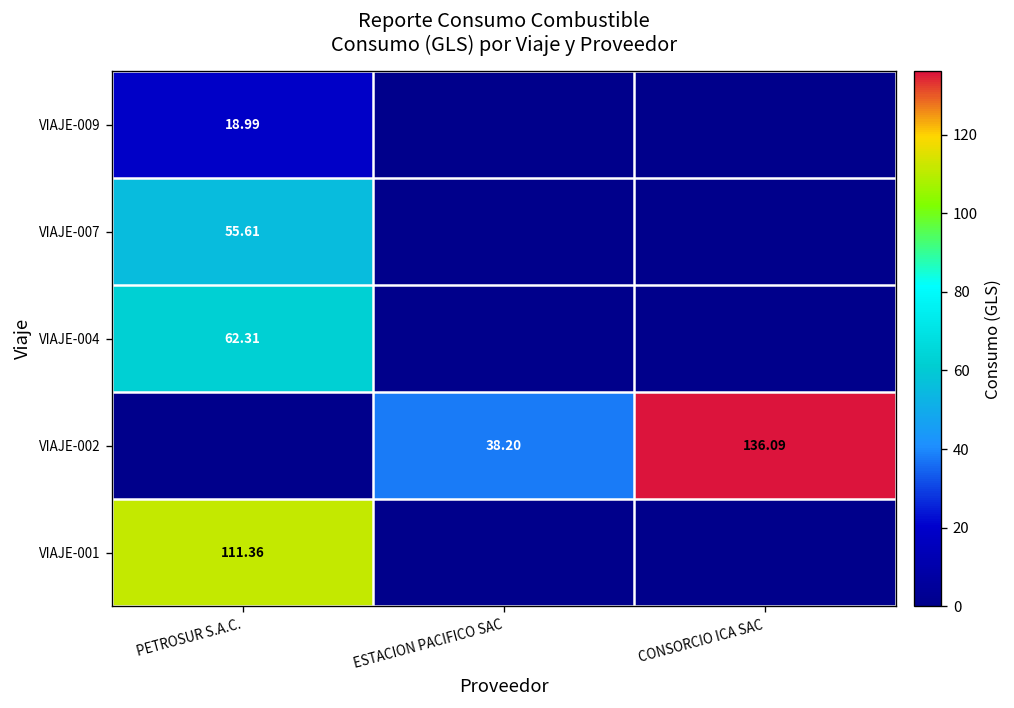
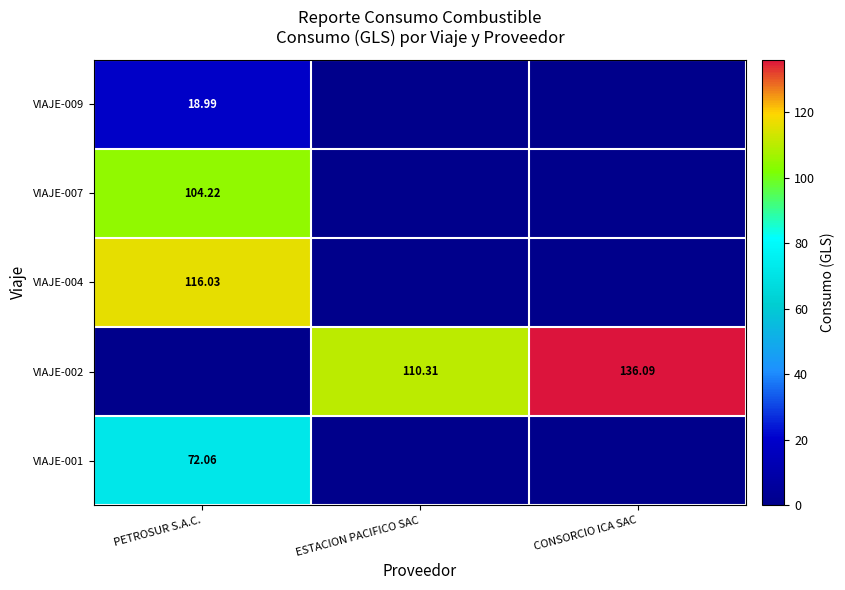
  {
    "VIAJE-009": {
      "PETROSUR S.A.C.": 18.99
    },
    "VIAJE-007": {
-     "PETROSUR S.A.C.": 55.61
+     "PETROSUR S.A.C.": 104.22
    },
    "VIAJE-004": {
-     "PETROSUR S.A.C.": 62.31
+     "PETROSUR S.A.C.": 116.03
    },
    "VIAJE-002": {
-     "ESTACION PACIFICO SAC": 38.20,
+     "ESTACION PACIFICO SAC": 110.31,
      "CONSORCIO ICA SAC": 136.09
    },
    "VIAJE-001": {
-     "PETROSUR S.A.C.": 111.36
+     "PETROSUR S.A.C.": 72.06
    }
  }
